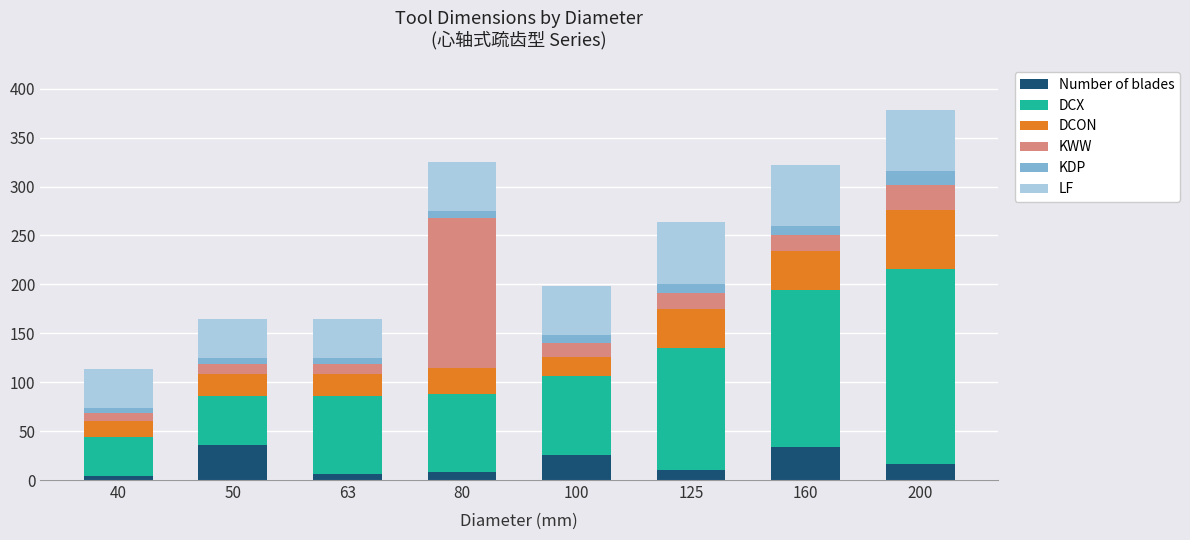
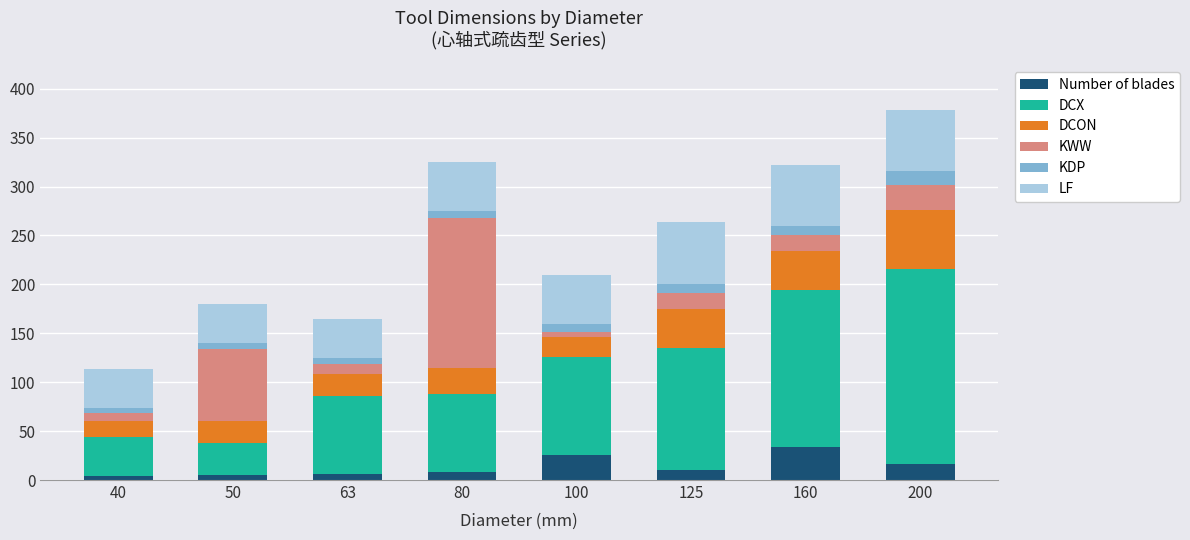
  {
    "Number of blades": {
      "40": 0,
-     "50": 40,
+     "50": 10,
      "63": 10,
      "80": 10,
      "100": 30,
      "125": 10,
      "160": 30,
      "200": 20
    },
    "DCX": {
      "40": 40,
-     "50": 50,
+     "50": 30,
      "63": 80,
      "80": 80,
-     "100": 80,
+     "100": 100,
      "125": 130,
      "160": 160,
      "200": 200
    },
    "DCON": {
      "40": 20,
      "50": 20,
      "63": 20,
      "80": 30,
      "100": 20,
      "125": 40,
      "160": 40,
      "200": 60
    },
    "KWW": {
      "40": 10,
-     "50": 10,
+     "50": 70,
      "63": 10,
      "80": 150,
-     "100": 14,
+     "100": 6,
      "125": 20,
      "160": 20,
      "200": 30
    }
  }
